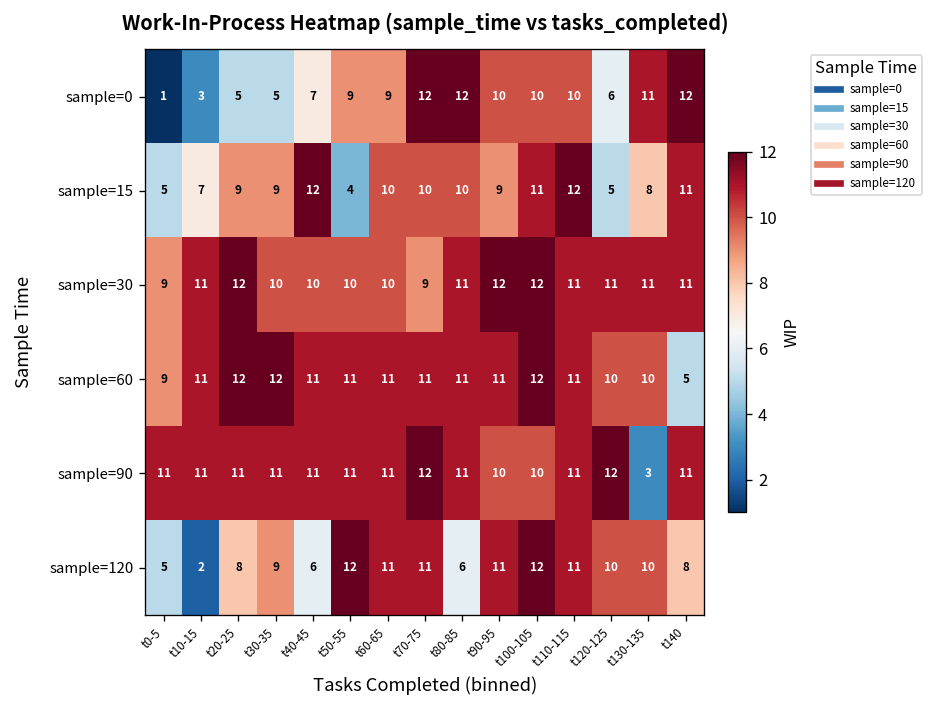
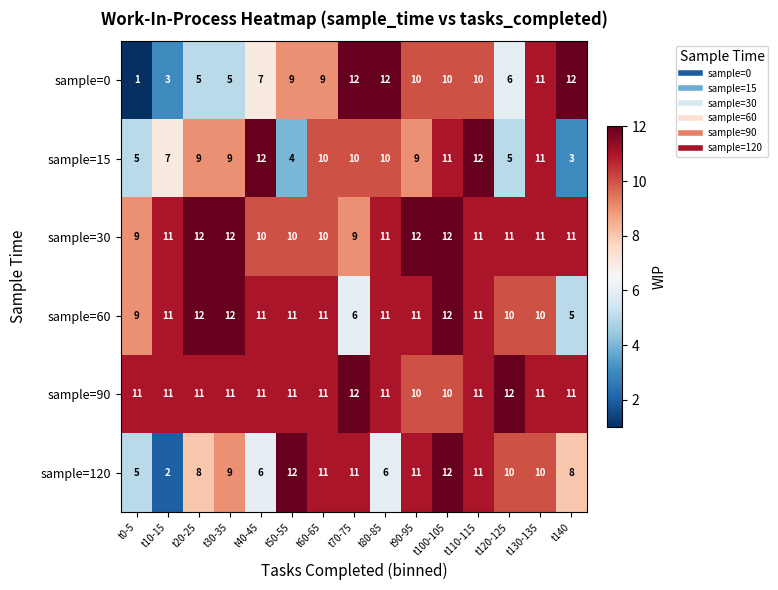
  {
    "sample=0": {
      "t0-5": 1,
      "t10-15": 3,
      "t20-25": 5,
      "t30-35": 5,
      "t40-45": 7,
      "t50-55": 9,
      "t60-65": 9,
      "t70-75": 12,
      "t80-85": 12,
      "t90-95": 10,
      "t100-105": 10,
      "t110-115": 10,
      "t120-125": 6,
      "t130-135": 11,
      "t140": 12
    },
    "sample=15": {
      "t0-5": 5,
      "t10-15": 7,
      "t20-25": 9,
      "t30-35": 9,
      "t40-45": 12,
      "t50-55": 4,
      "t60-65": 10,
      "t70-75": 10,
      "t80-85": 10,
      "t90-95": 9,
      "t100-105": 11,
      "t110-115": 12,
      "t120-125": 5,
-     "t130-135": 8,
-     "t140": 11
+     "t130-135": 11,
+     "t140": 3
    },
    "sample=30": {
      "t0-5": 9,
      "t10-15": 11,
      "t20-25": 12,
-     "t30-35": 10,
+     "t30-35": 12,
      "t40-45": 10,
      "t50-55": 10,
      "t60-65": 10,
      "t70-75": 9,
      "t80-85": 11,
      "t90-95": 12,
      "t100-105": 12,
      "t110-115": 11,
      "t120-125": 11,
      "t130-135": 11,
      "t140": 11
    },
    "sample=60": {
      "t0-5": 9,
      "t10-15": 11,
      "t20-25": 12,
      "t30-35": 12,
      "t40-45": 11,
      "t50-55": 11,
      "t60-65": 11,
-     "t70-75": 11,
+     "t70-75": 6,
      "t80-85": 11,
      "t90-95": 11,
      "t100-105": 12,
      "t110-115": 11,
      "t120-125": 10,
      "t130-135": 10,
      "t140": 5
    },
    "sample=90": {
      "t0-5": 11,
      "t10-15": 11,
      "t20-25": 11,
      "t30-35": 11,
      "t40-45": 11,
      "t50-55": 11,
      "t60-65": 11,
      "t70-75": 12,
      "t80-85": 11,
      "t90-95": 10,
      "t100-105": 10,
      "t110-115": 11,
      "t120-125": 12,
-     "t130-135": 3,
+     "t130-135": 11,
      "t140": 11
    },
    "sample=120": {
      "t0-5": 5,
      "t10-15": 2,
      "t20-25": 8,
      "t30-35": 9,
      "t40-45": 6,
      "t50-55": 12,
      "t60-65": 11,
      "t70-75": 11,
      "t80-85": 6,
      "t90-95": 11,
      "t100-105": 12,
      "t110-115": 11,
      "t120-125": 10,
      "t130-135": 10,
      "t140": 8
    }
  }
